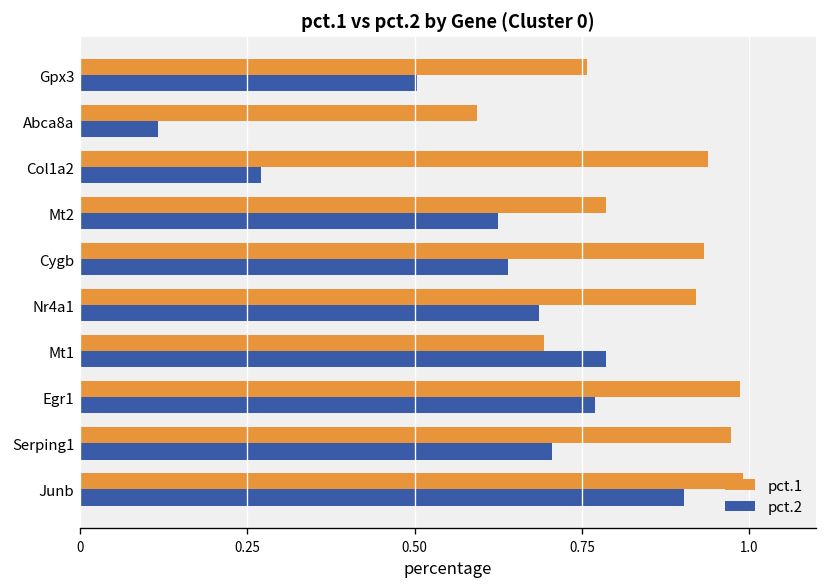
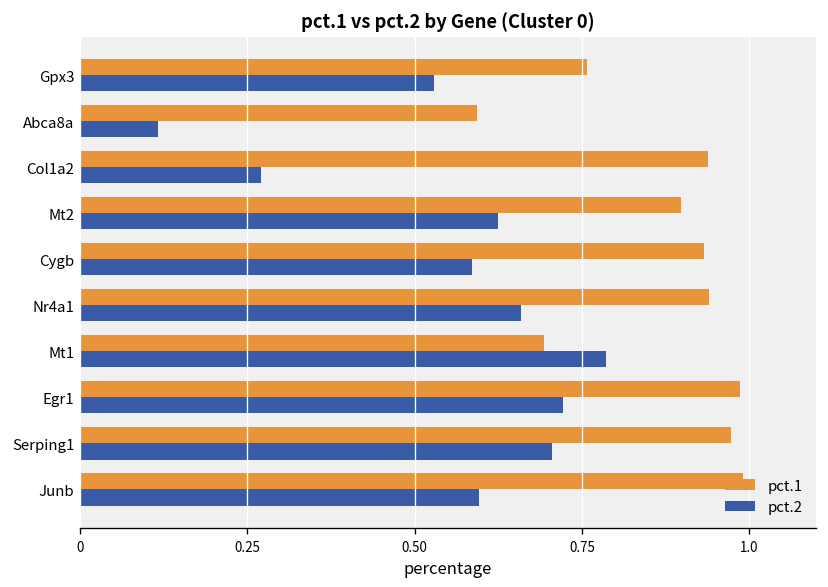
  {
    "pct.1": {
      "Gpx3": 0.76,
      "Abca8a": 0.59,
      "Col1a2": 0.94,
-     "Mt2": 0.79,
+     "Mt2": 0.90,
      "Cygb": 0.93,
-     "Nr4a1": 0.92,
+     "Nr4a1": 0.94,
      "Mt1": 0.69,
      "Egr1": 0.99,
      "Serping1": 0.97,
      "Junb": 0.99
    },
    "pct.2": {
-     "Gpx3": 0.50,
+     "Gpx3": 0.53,
      "Abca8a": 0.12,
      "Col1a2": 0.27,
      "Mt2": 0.63,
-     "Cygb": 0.64,
-     "Nr4a1": 0.69,
+     "Cygb": 0.59,
+     "Nr4a1": 0.66,
      "Mt1": 0.79,
-     "Egr1": 0.77,
+     "Egr1": 0.72,
      "Serping1": 0.71,
-     "Junb": 0.90
+     "Junb": 0.60
    }
  }
